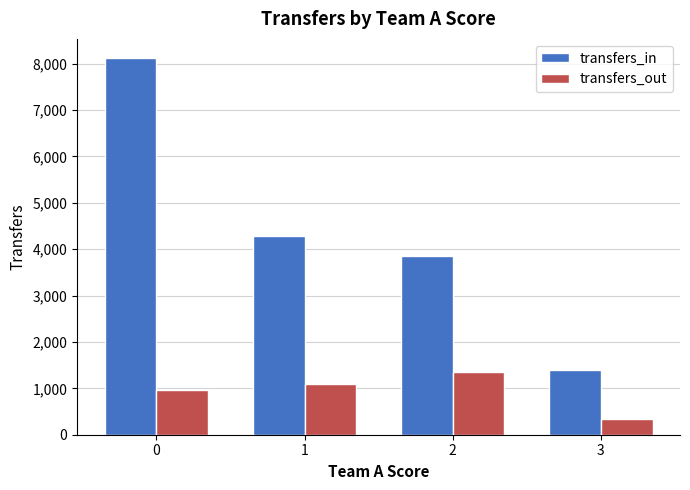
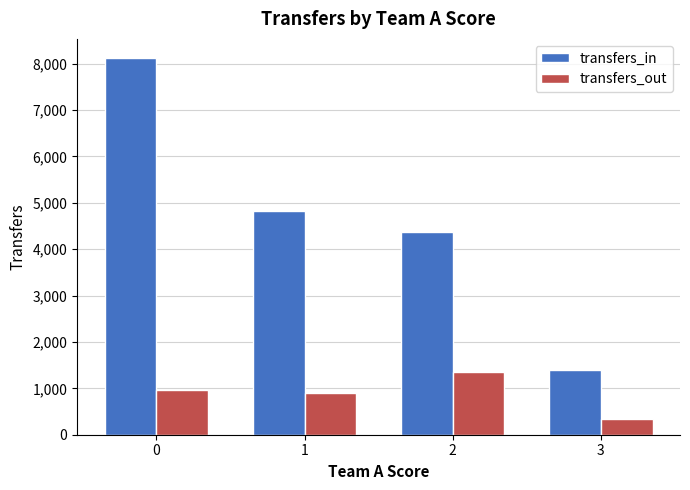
  {
    "transfers_in": {
      "0": "8,100",
-     "1": "4,300",
-     "2": "3,900",
+     "1": "4,800",
+     "2": "4,400",
      "3": "1,400"
    },
    "transfers_out": {
      "0": "1,000",
-     "1": "1,100",
+     "1": "900",
      "2": "1,400",
      "3": "300"
    }
  }
